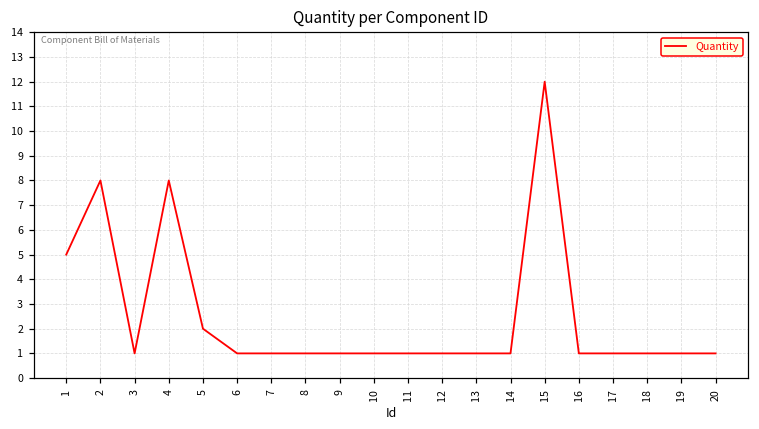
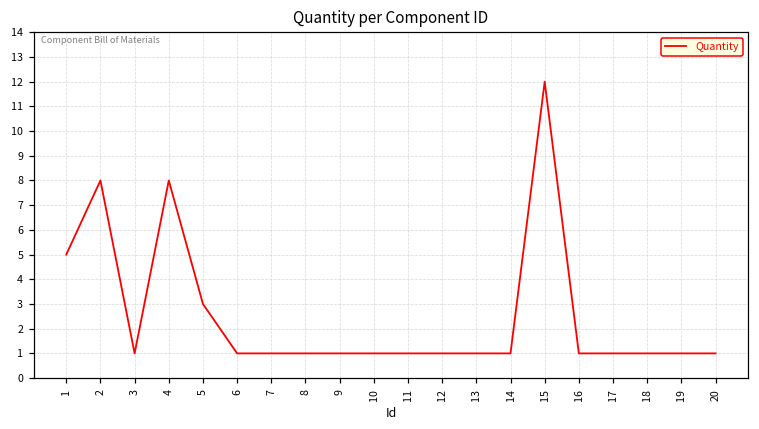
  {
    "1": 5,
    "2": 8,
    "3": 1,
    "4": 8,
-   "5": 2,
+   "5": 3,
    "6": 1,
    "7": 1,
    "8": 1,
    "9": 1,
    "10": 1,
    "11": 1,
    "12": 1,
    "13": 1,
    "14": 1,
    "15": 12,
    "16": 1,
    "17": 1,
    "18": 1,
    "19": 1,
    "20": 1
  }
